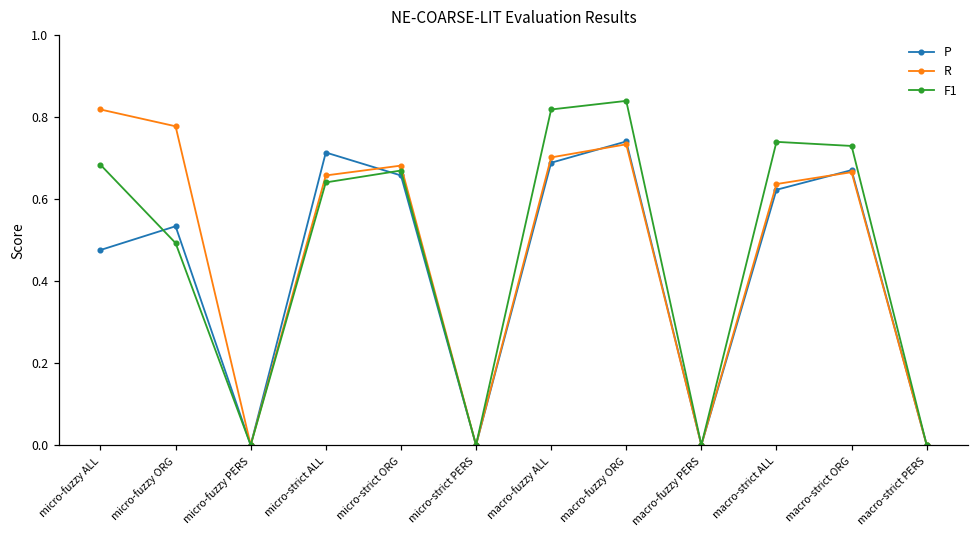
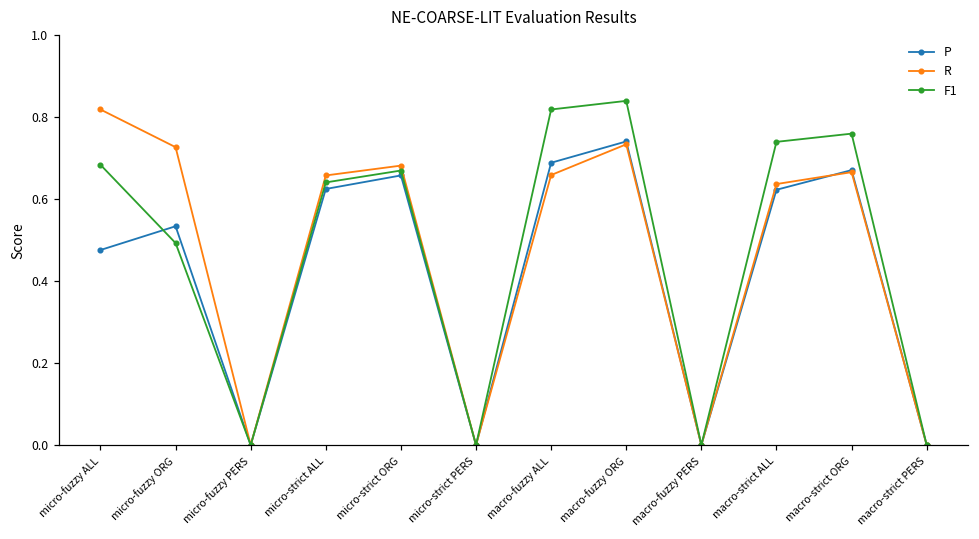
  {
    "P": {
      "micro-fuzzy ALL": 0.48,
      "micro-fuzzy ORG": 0.53,
-     "micro-strict ALL": 0.71,
+     "micro-strict ALL": 0.63,
      "micro-strict ORG": 0.66,
      "macro-fuzzy ALL": 0.69,
      "macro-fuzzy ORG": 0.74,
      "macro-strict ALL": 0.62
    },
    "R": {
      "micro-fuzzy ALL": 0.82,
-     "micro-fuzzy ORG": 0.78,
+     "micro-fuzzy ORG": 0.73,
      "micro-strict ALL": 0.66,
      "micro-strict ORG": 0.68,
-     "macro-fuzzy ALL": 0.70,
+     "macro-fuzzy ALL": 0.66,
      "macro-fuzzy ORG": 0.73,
      "macro-strict ALL": 0.64
    },
    "F1": {
      "micro-fuzzy ALL": 0.68,
      "micro-fuzzy ORG": 0.49,
      "micro-strict ALL": 0.64,
      "micro-strict ORG": 0.67,
      "macro-fuzzy ALL": 0.82,
      "macro-fuzzy ORG": 0.84,
      "macro-strict ALL": 0.74,
-     "macro-strict ORG": 0.73
+     "macro-strict ORG": 0.76
    }
  }
